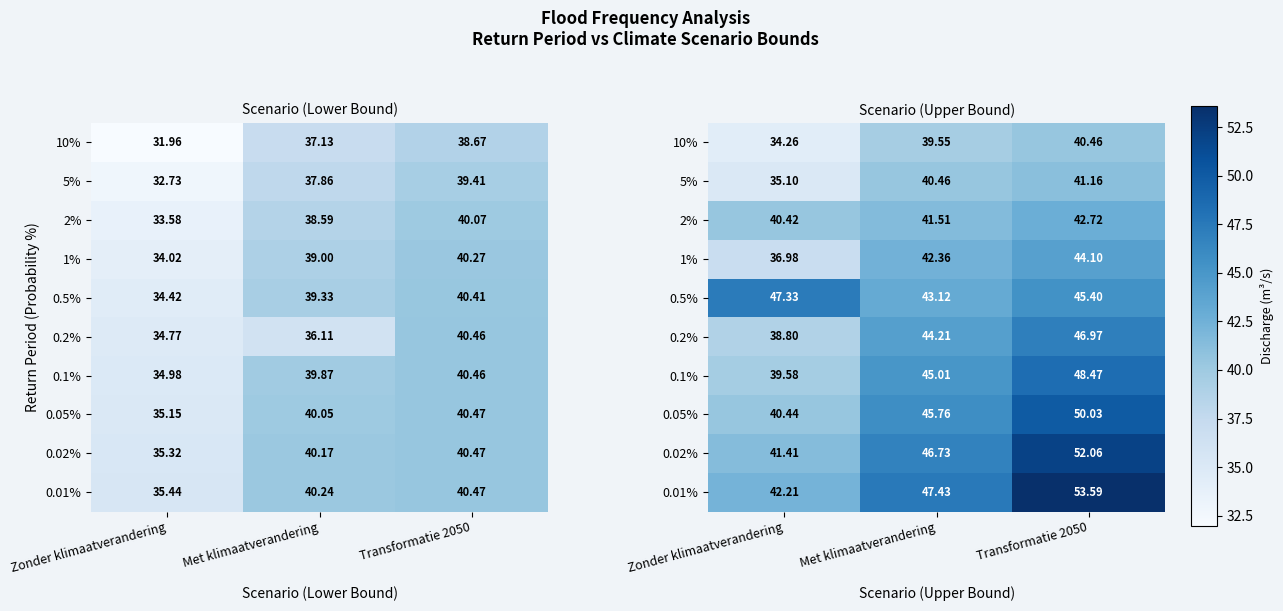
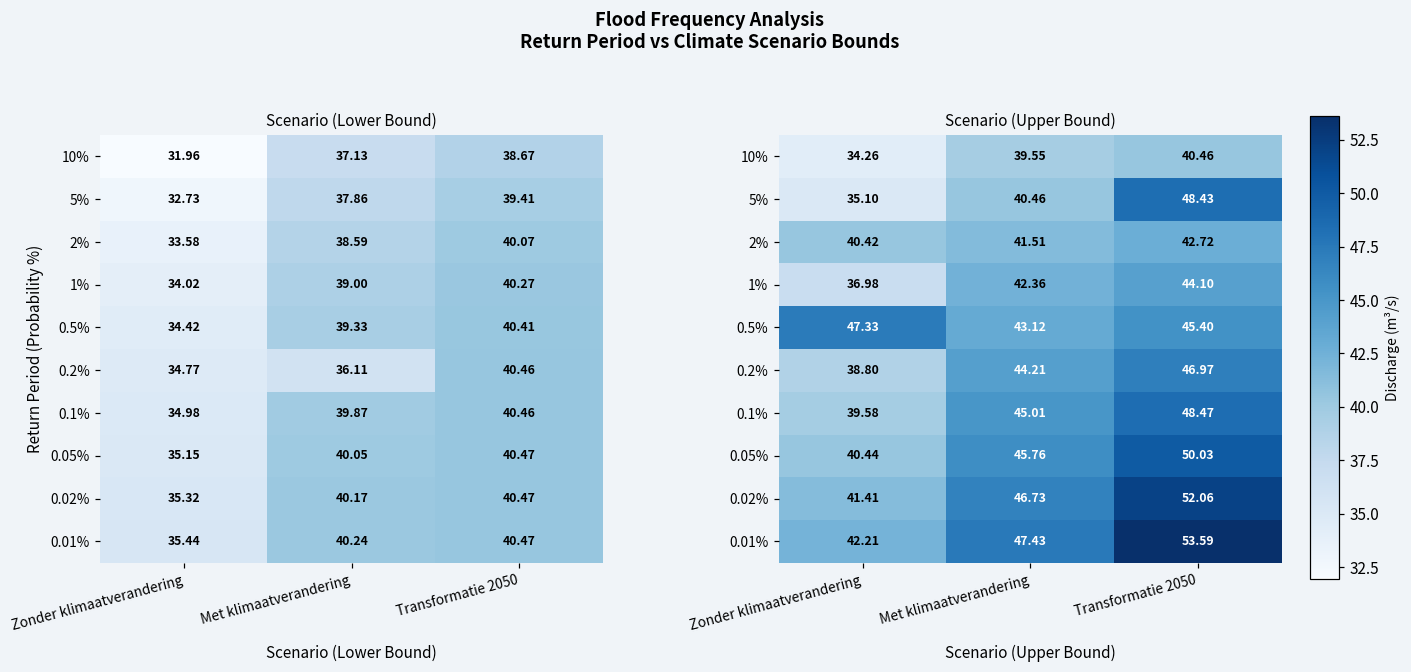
  {
    "Scenario (Lower Bound)": {
      "10%": {
        "Zonder klimaatverandering": 31.96,
        "Met klimaatverandering": 37.13,
        "Transformatie 2050": 38.67
      },
      "5%": {
        "Zonder klimaatverandering": 32.73,
        "Met klimaatverandering": 37.86,
        "Transformatie 2050": 39.41
      },
      "2%": {
        "Zonder klimaatverandering": 33.58,
        "Met klimaatverandering": 38.59,
        "Transformatie 2050": 40.07
      },
      "1%": {
        "Zonder klimaatverandering": 34.02,
        "Met klimaatverandering": 39.00,
        "Transformatie 2050": 40.27
      },
      "0.5%": {
        "Zonder klimaatverandering": 34.42,
        "Met klimaatverandering": 39.33,
        "Transformatie 2050": 40.41
      },
      "0.2%": {
        "Zonder klimaatverandering": 34.77,
        "Met klimaatverandering": 36.11,
        "Transformatie 2050": 40.46
      },
      "0.1%": {
        "Zonder klimaatverandering": 34.98,
        "Met klimaatverandering": 39.87,
        "Transformatie 2050": 40.46
      },
      "0.05%": {
        "Zonder klimaatverandering": 35.15,
        "Met klimaatverandering": 40.05,
        "Transformatie 2050": 40.47
      },
      "0.02%": {
        "Zonder klimaatverandering": 35.32,
        "Met klimaatverandering": 40.17,
        "Transformatie 2050": 40.47
      },
      "0.01%": {
        "Zonder klimaatverandering": 35.44,
        "Met klimaatverandering": 40.24,
        "Transformatie 2050": 40.47
      }
    },
    "Scenario (Upper Bound)": {
      "10%": {
        "Zonder klimaatverandering": 34.26,
        "Met klimaatverandering": 39.55,
        "Transformatie 2050": 40.46
      },
      "5%": {
        "Zonder klimaatverandering": 35.10,
        "Met klimaatverandering": 40.46,
-       "Transformatie 2050": 41.16
+       "Transformatie 2050": 48.43
      },
      "2%": {
        "Zonder klimaatverandering": 40.42,
        "Met klimaatverandering": 41.51,
        "Transformatie 2050": 42.72
      },
      "1%": {
        "Zonder klimaatverandering": 36.98,
        "Met klimaatverandering": 42.36,
        "Transformatie 2050": 44.10
      },
      "0.5%": {
        "Zonder klimaatverandering": 47.33,
        "Met klimaatverandering": 43.12,
        "Transformatie 2050": 45.40
      },
      "0.2%": {
        "Zonder klimaatverandering": 38.80,
        "Met klimaatverandering": 44.21,
        "Transformatie 2050": 46.97
      },
      "0.1%": {
        "Zonder klimaatverandering": 39.58,
        "Met klimaatverandering": 45.01,
        "Transformatie 2050": 48.47
      },
      "0.05%": {
        "Zonder klimaatverandering": 40.44,
        "Met klimaatverandering": 45.76,
        "Transformatie 2050": 50.03
      },
      "0.02%": {
        "Zonder klimaatverandering": 41.41,
        "Met klimaatverandering": 46.73,
        "Transformatie 2050": 52.06
      },
      "0.01%": {
        "Zonder klimaatverandering": 42.21,
        "Met klimaatverandering": 47.43,
        "Transformatie 2050": 53.59
      }
    }
  }
